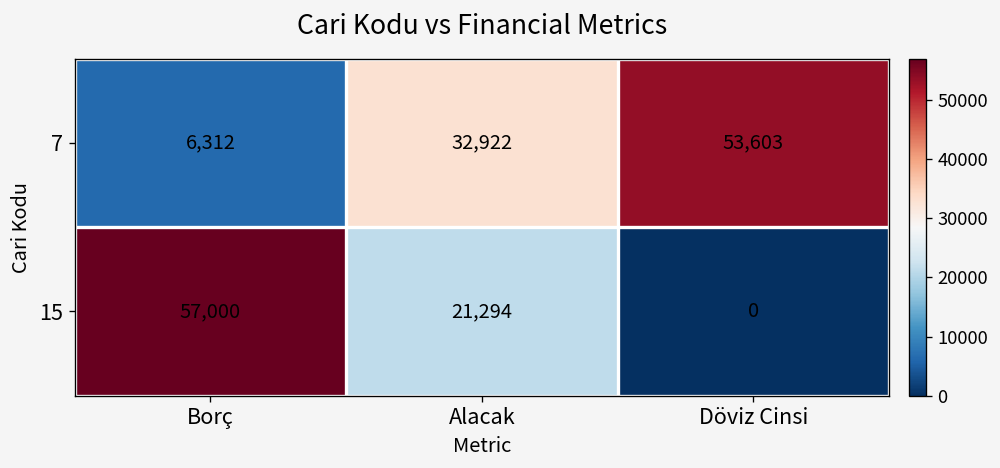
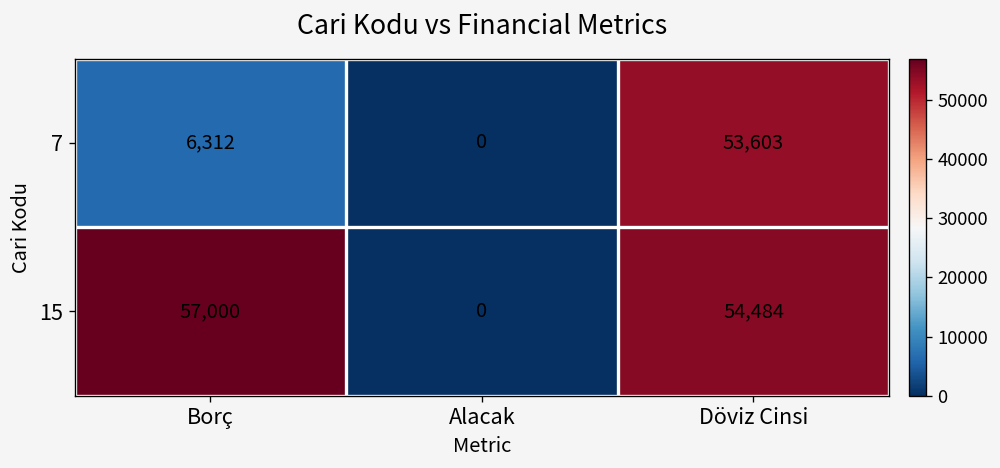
  {
    "7": {
      "Borç": "6,312",
-     "Alacak": "32,922",
+     "Alacak": "0",
      "Döviz Cinsi": "53,603"
    },
    "15": {
      "Borç": "57,000",
-     "Alacak": "21,294",
-     "Döviz Cinsi": "0"
+     "Alacak": "0",
+     "Döviz Cinsi": "54,484"
    }
  }
